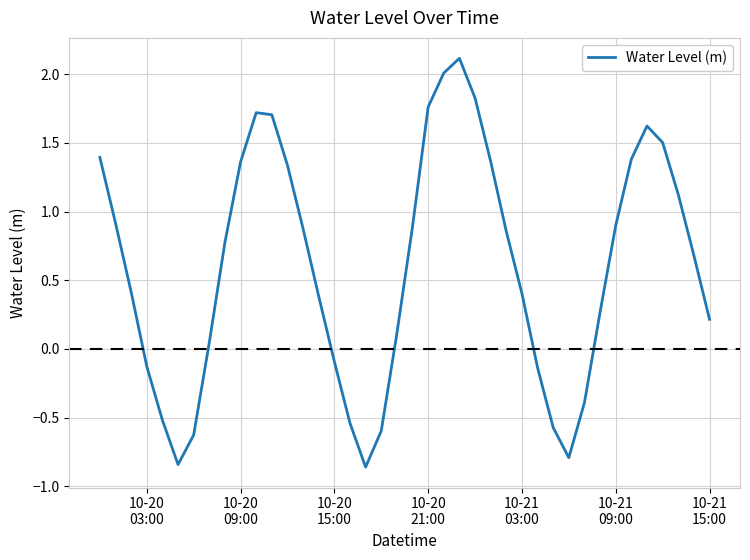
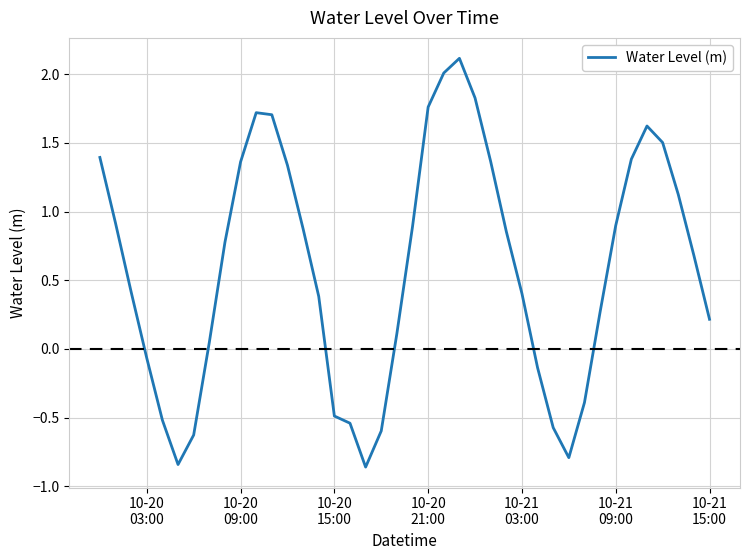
  {
-   "10-20 03:00": -0.13,
+   "10-20 03:00": -0.07,
    "10-20 09:00": 1.36,
-   "10-20 15:00": -0.09,
+   "10-20 15:00": -0.49,
    "10-20 21:00": 1.76,
    "10-21 03:00": 0.40,
    "10-21 09:00": 0.90,
    "10-21 15:00": 0.22
  }
